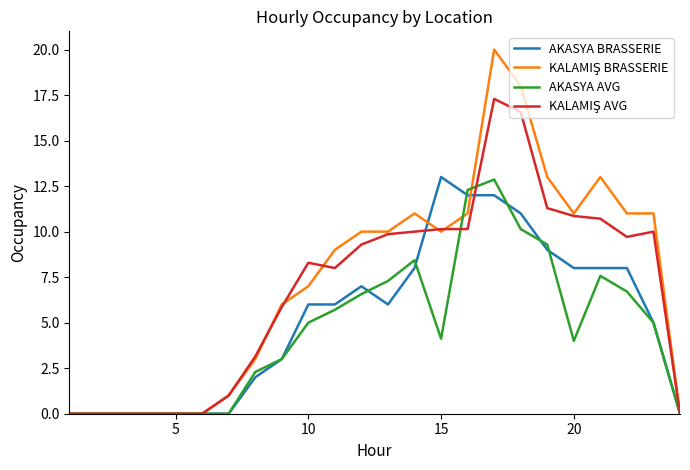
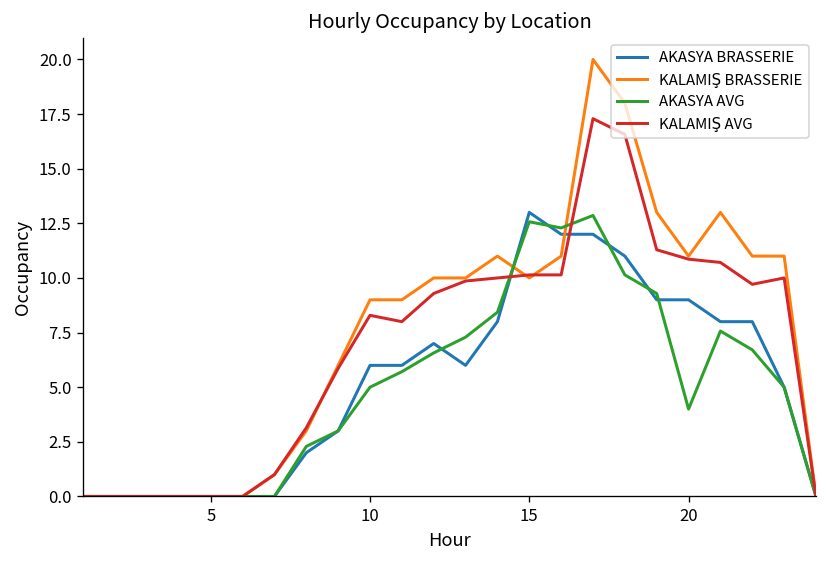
  {
    "AKASYA BRASSERIE": {
      "10": 6,
      "15": 13,
-     "20": 8
+     "20": 9
    },
    "KALAMIŞ BRASSERIE": {
-     "10": 7,
+     "10": 9,
      "20": 11
    },
    "AKASYA AVG": {
      "10": 5.0,
-     "15": 4.1,
+     "15": 12.6,
      "20": 4.0
    },
    "KALAMIŞ AVG": {
      "10": 8.3,
      "20": 10.9
    }
  }
